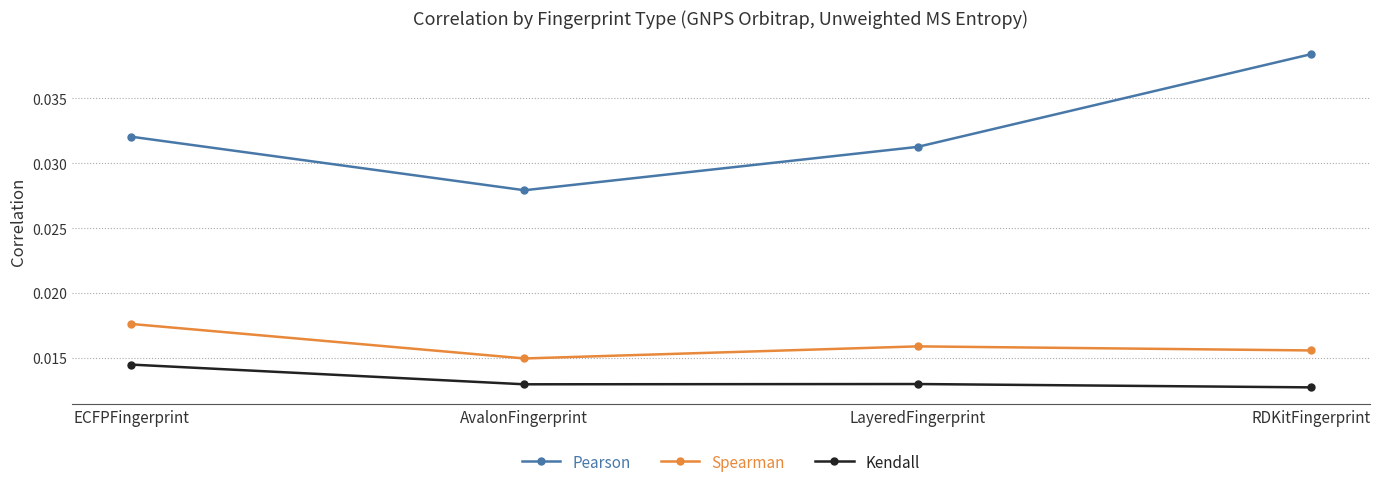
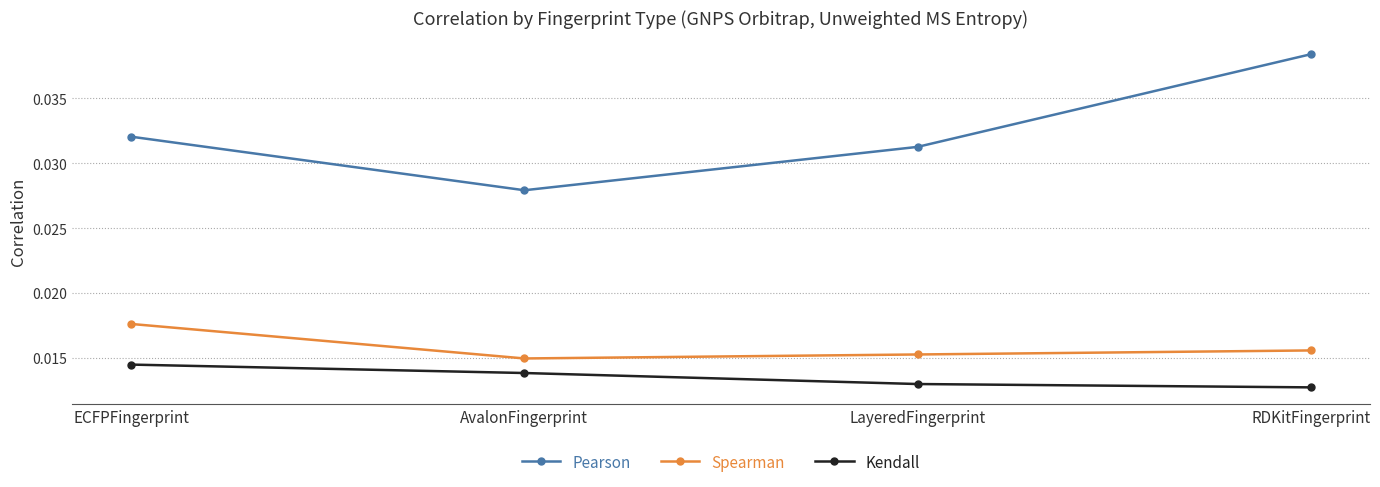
  {
    "Pearson": {
      "ECFPFingerprint": 0.0320,
      "AvalonFingerprint": 0.0279,
      "LayeredFingerprint": 0.0313,
      "RDKitFingerprint": 0.0384
    },
    "Spearman": {
      "ECFPFingerprint": 0.0176,
      "AvalonFingerprint": 0.0149,
-     "LayeredFingerprint": 0.0159,
+     "LayeredFingerprint": 0.0153,
      "RDKitFingerprint": 0.0156
    },
    "Kendall": {
      "ECFPFingerprint": 0.0145,
-     "AvalonFingerprint": 0.0130,
+     "AvalonFingerprint": 0.0138,
      "LayeredFingerprint": 0.0130,
      "RDKitFingerprint": 0.0127
    }
  }
